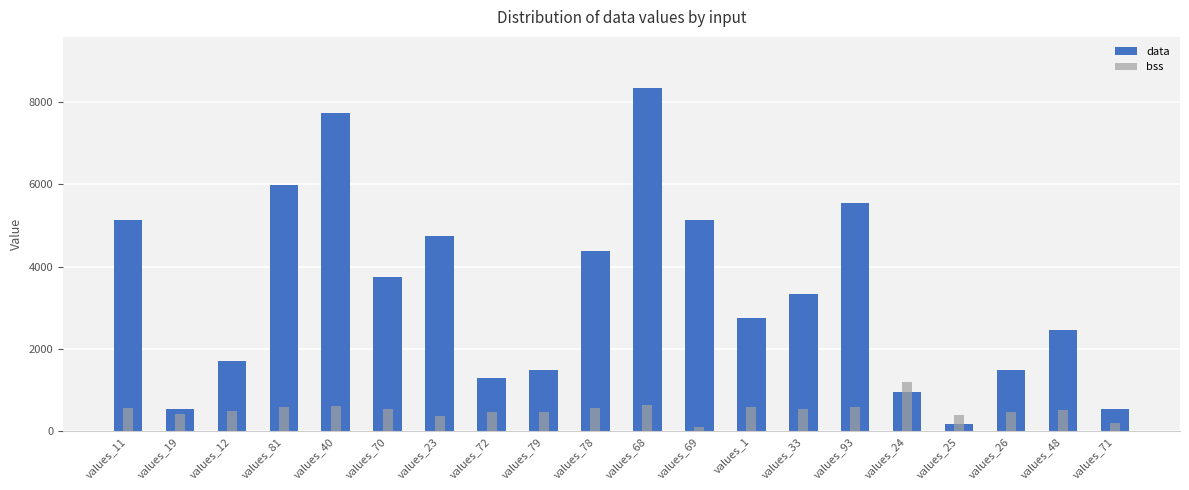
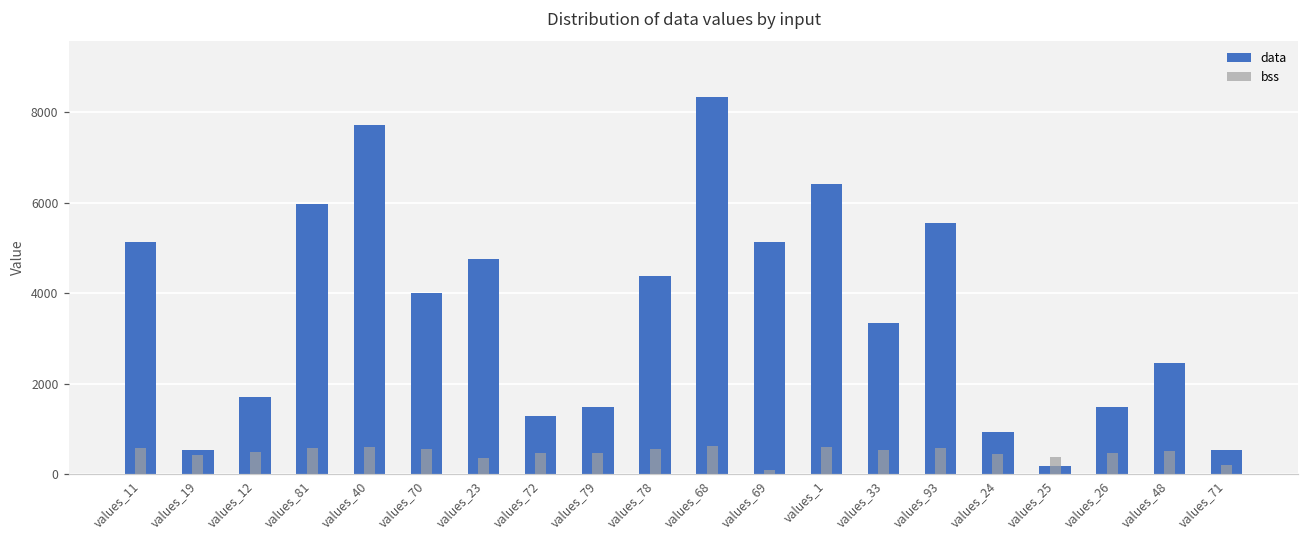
  {
    "data": {
      "values_11": 5100,
      "values_19": 500,
      "values_12": 1700,
      "values_81": 6000,
      "values_40": 7700,
-     "values_70": 3800,
+     "values_70": 4000,
      "values_23": 4800,
      "values_72": 1300,
      "values_79": 1500,
      "values_78": 4400,
      "values_68": 8300,
      "values_69": 5100,
-     "values_1": 2700,
+     "values_1": 6400,
      "values_33": 3300,
      "values_93": 5600,
      "values_26": 1500,
      "values_48": 2500,
      "values_71": 500
    },
    "bss": {
-     "values_24": 1200,
+     "values_24": 500,
      "values_25": 400
    }
  }
